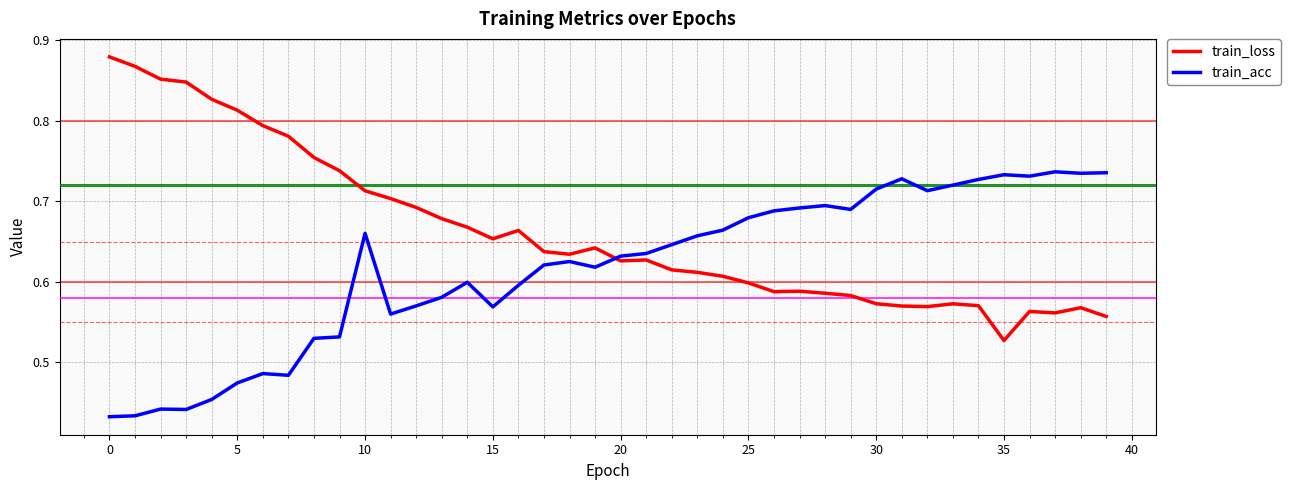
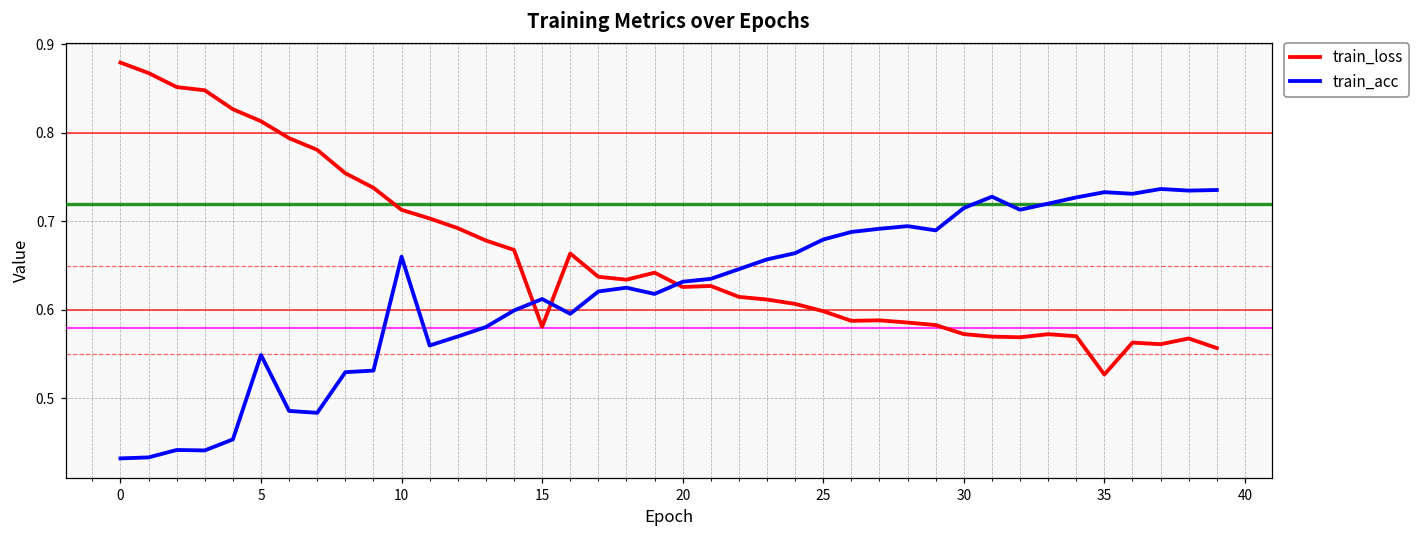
  {
    "train_loss": {
      "0": 0.88,
      "5": 0.81,
      "10": 0.71,
-     "15": 0.65,
+     "15": 0.58,
      "20": 0.63,
      "25": 0.60,
      "30": 0.57,
      "35": 0.53
    },
    "train_acc": {
      "0": 0.43,
-     "5": 0.47,
+     "5": 0.55,
      "10": 0.66,
-     "15": 0.57,
+     "15": 0.61,
      "20": 0.63,
      "25": 0.68,
      "30": 0.72,
      "35": 0.73
    }
  }
